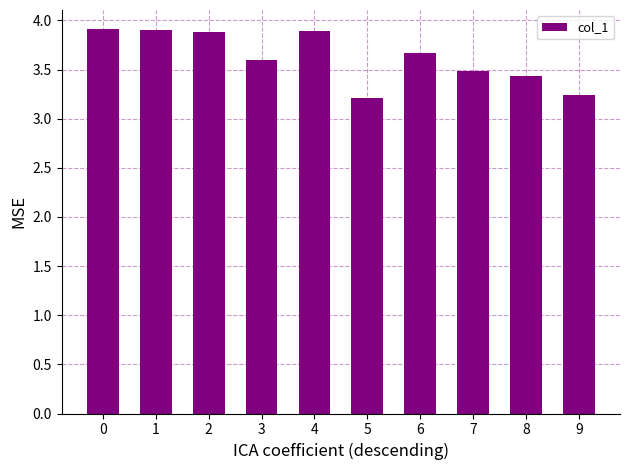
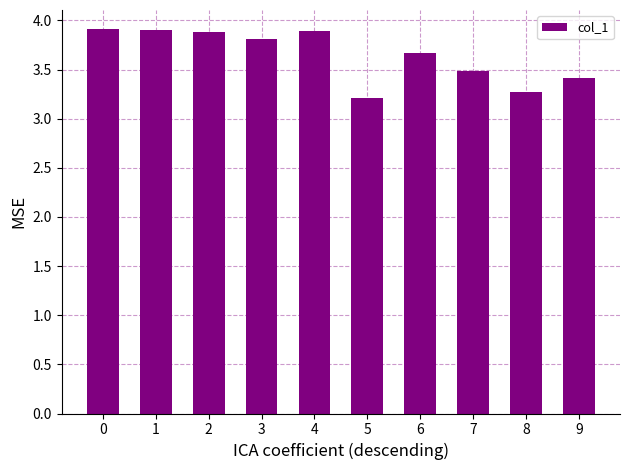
  {
    "0": 3.9,
    "1": 3.9,
    "2": 3.9,
-   "3": 3.6,
+   "3": 3.8,
    "4": 3.9,
    "5": 3.2,
    "6": 3.7,
    "7": 3.5,
-   "8": 3.4,
-   "9": 3.2
+   "8": 3.3,
+   "9": 3.4
  }
